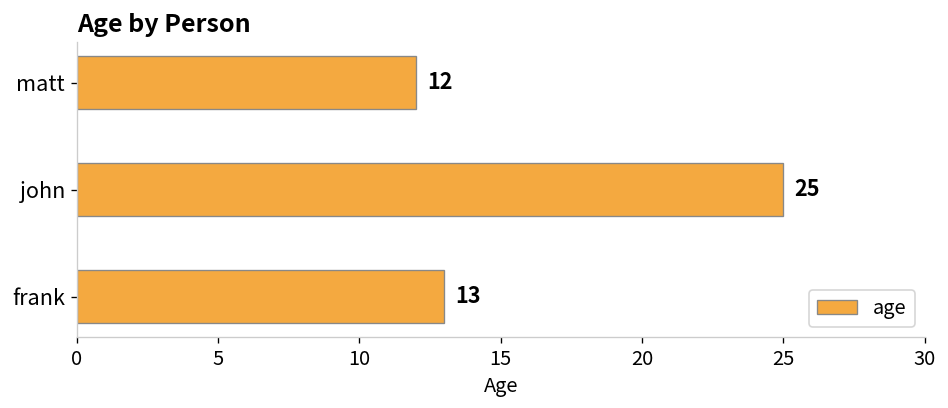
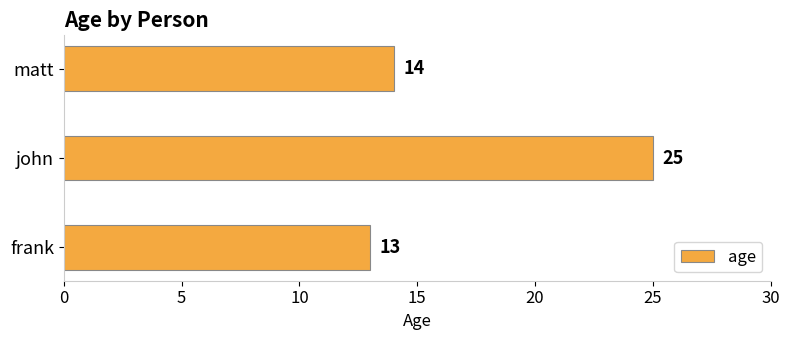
  {
-   "matt": 12,
+   "matt": 14,
    "john": 25,
    "frank": 13
  }
